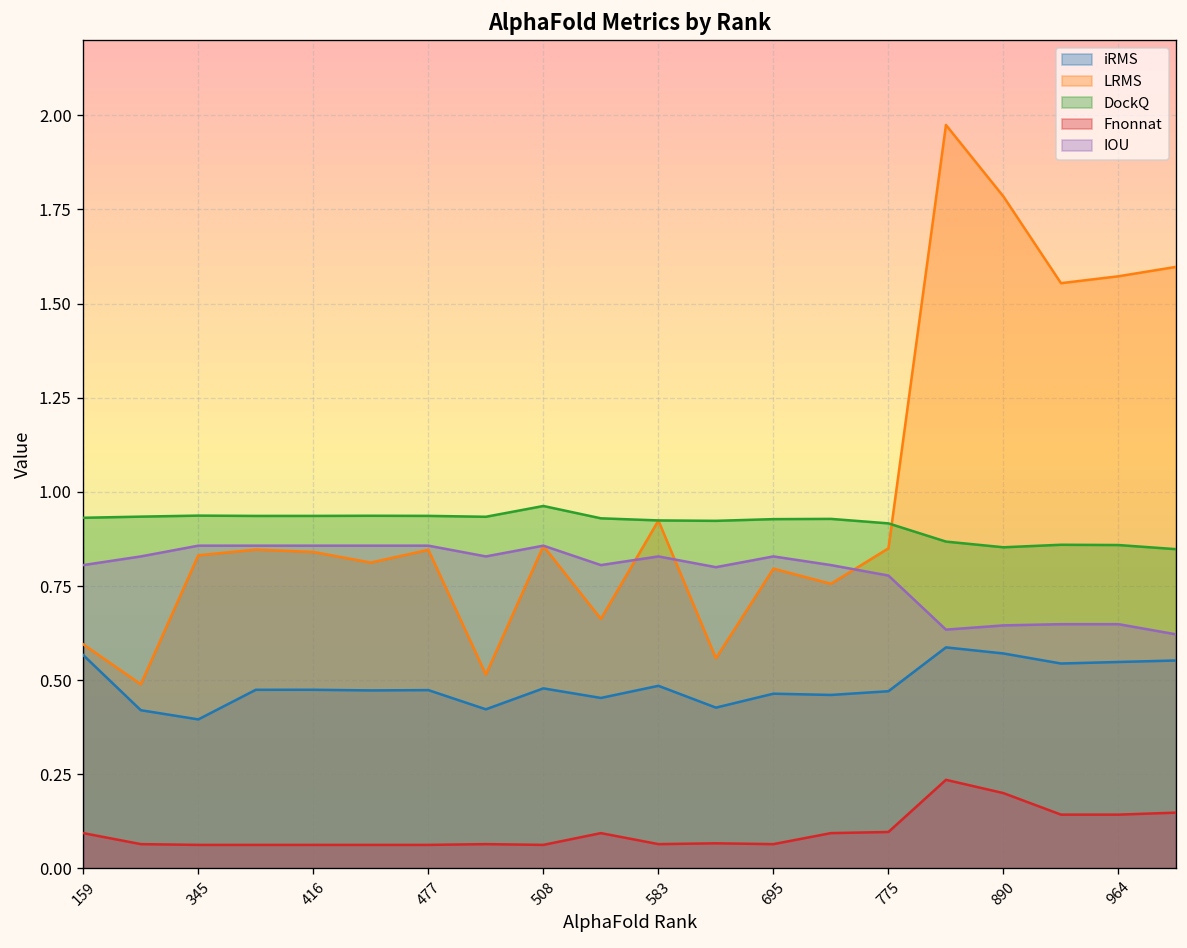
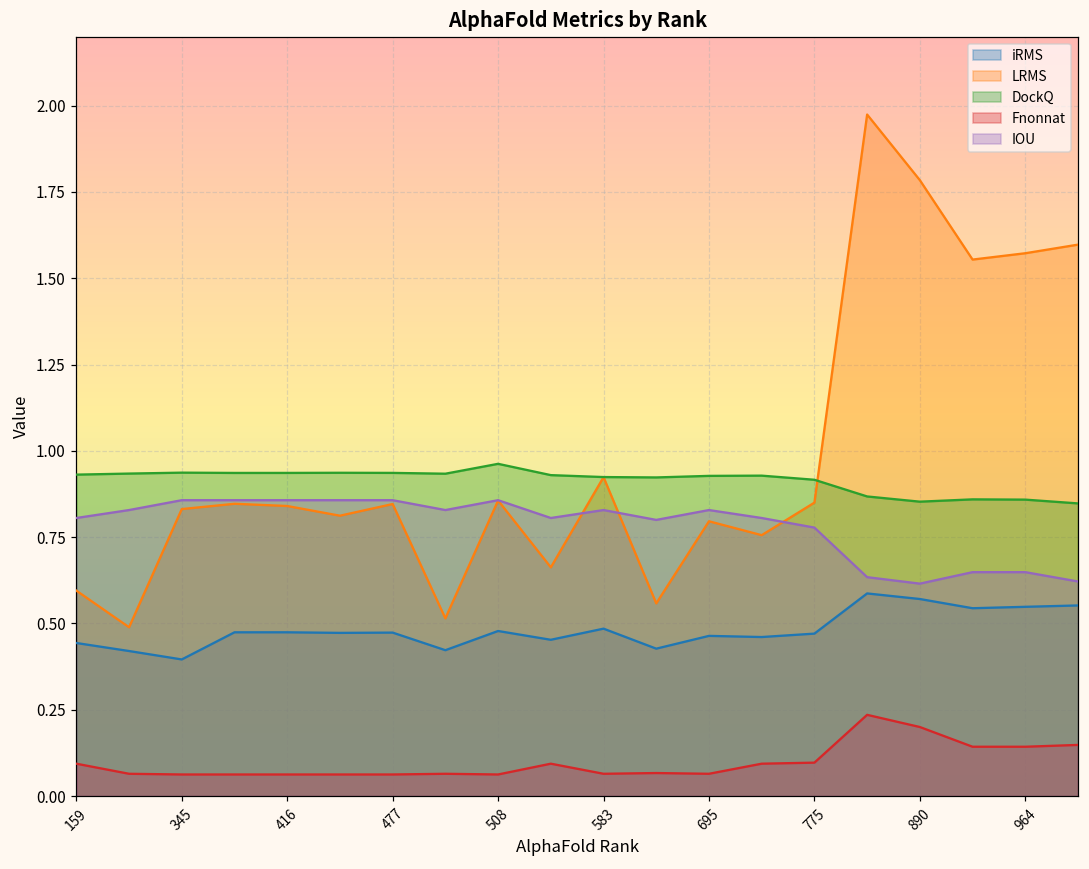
  {
    "iRMS": {
-     "159": 0.57,
+     "159": 0.44,
      "345": 0.40,
      "416": 0.47,
      "477": 0.47,
      "508": 0.48,
      "583": 0.48,
      "695": 0.46,
      "775": 0.47,
      "890": 0.57,
      "964": 0.55
    },
    "DockQ": {
      "159": 0.93,
      "345": 0.94,
      "416": 0.94,
      "477": 0.94,
      "508": 0.96,
      "695": 0.93,
      "775": 0.92,
      "890": 0.85,
      "964": 0.86
    },
    "IOU": {
      "159": 0.81,
      "345": 0.86,
      "416": 0.86,
      "477": 0.86,
      "583": 0.83,
      "695": 0.83,
      "775": 0.78,
-     "890": 0.65,
+     "890": 0.62,
      "964": 0.65
    }
  }
